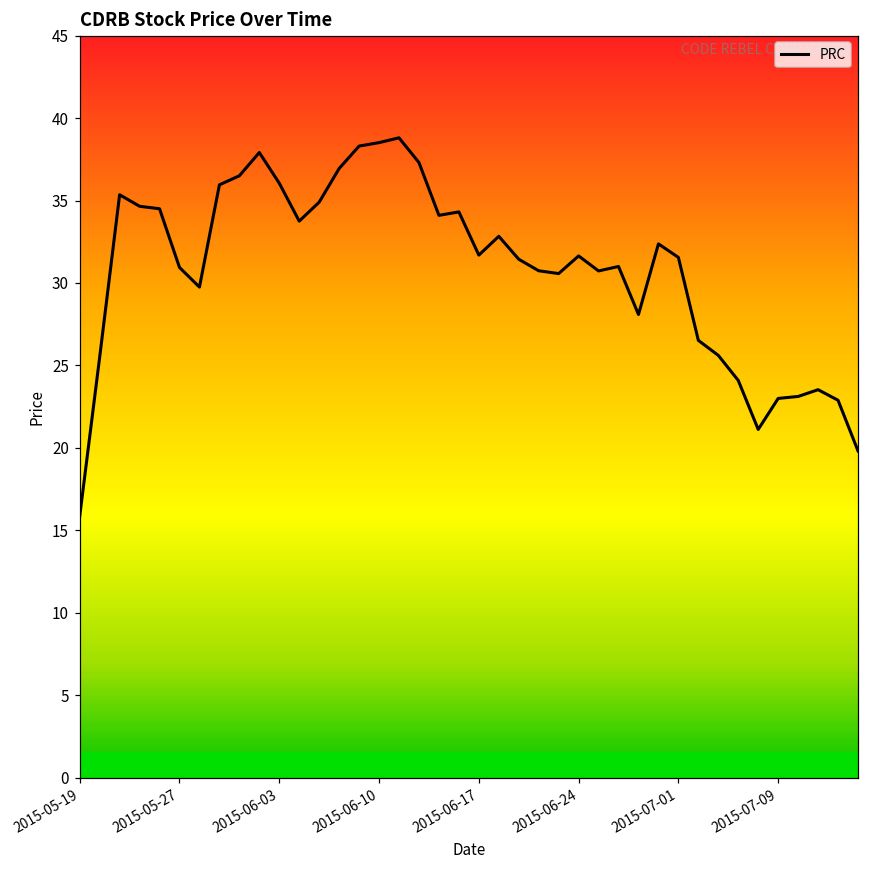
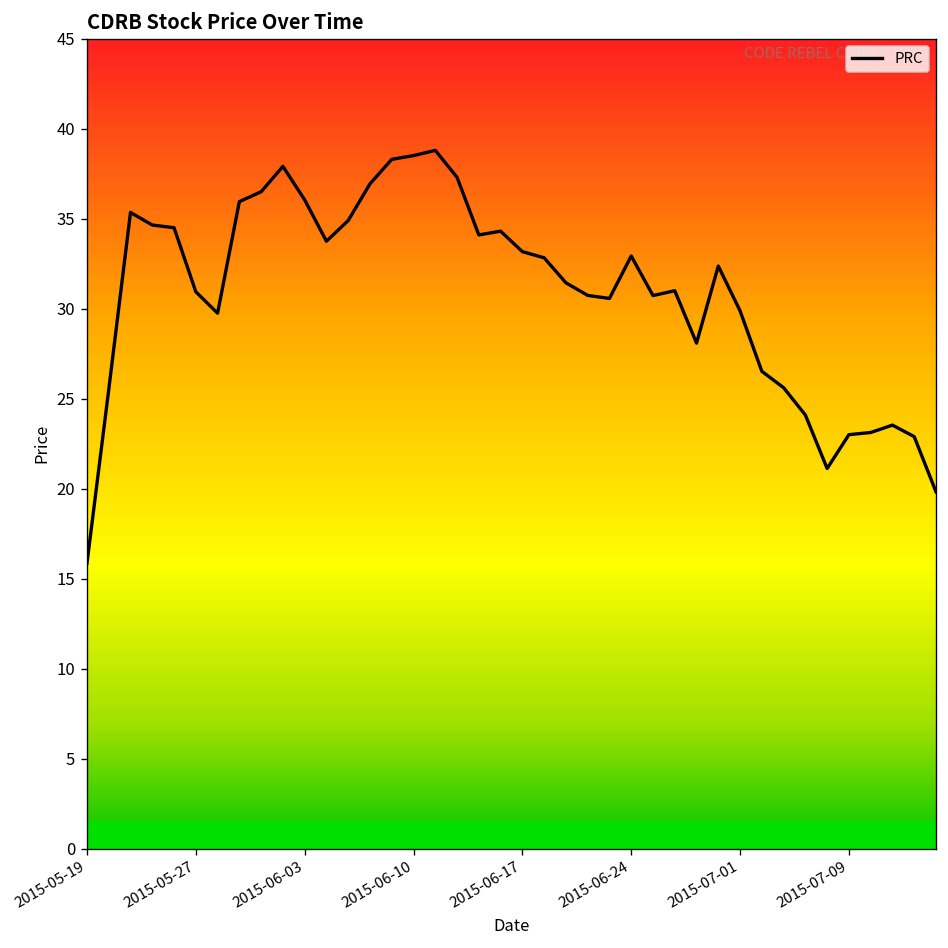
  {
    "2015-05-19": 15.9,
    "2015-05-27": 30.9,
    "2015-06-03": 36.1,
    "2015-06-10": 38.5,
-   "2015-06-17": 31.7,
-   "2015-06-24": 31.6,
-   "2015-07-01": 31.6,
+   "2015-06-17": 33.2,
+   "2015-06-24": 32.9,
+   "2015-07-01": 29.9,
    "2015-07-09": 23.0
  }
